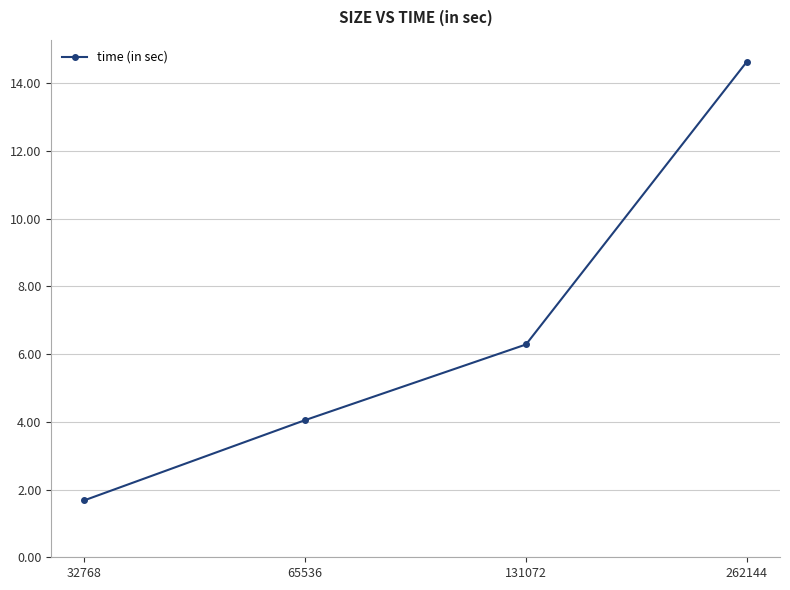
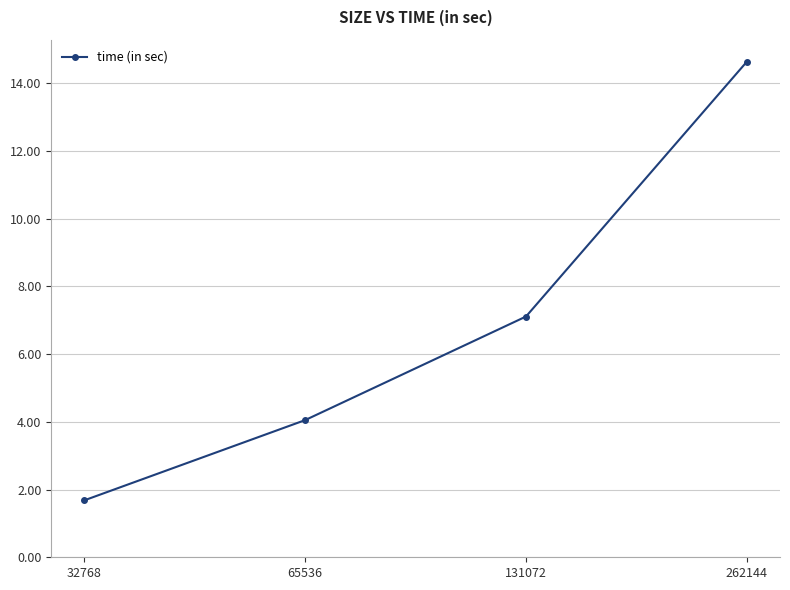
  {
    "32768": 1.7,
    "65536": 4.1,
-   "131072": 6.3,
+   "131072": 7.1,
    "262144": 14.6
  }
